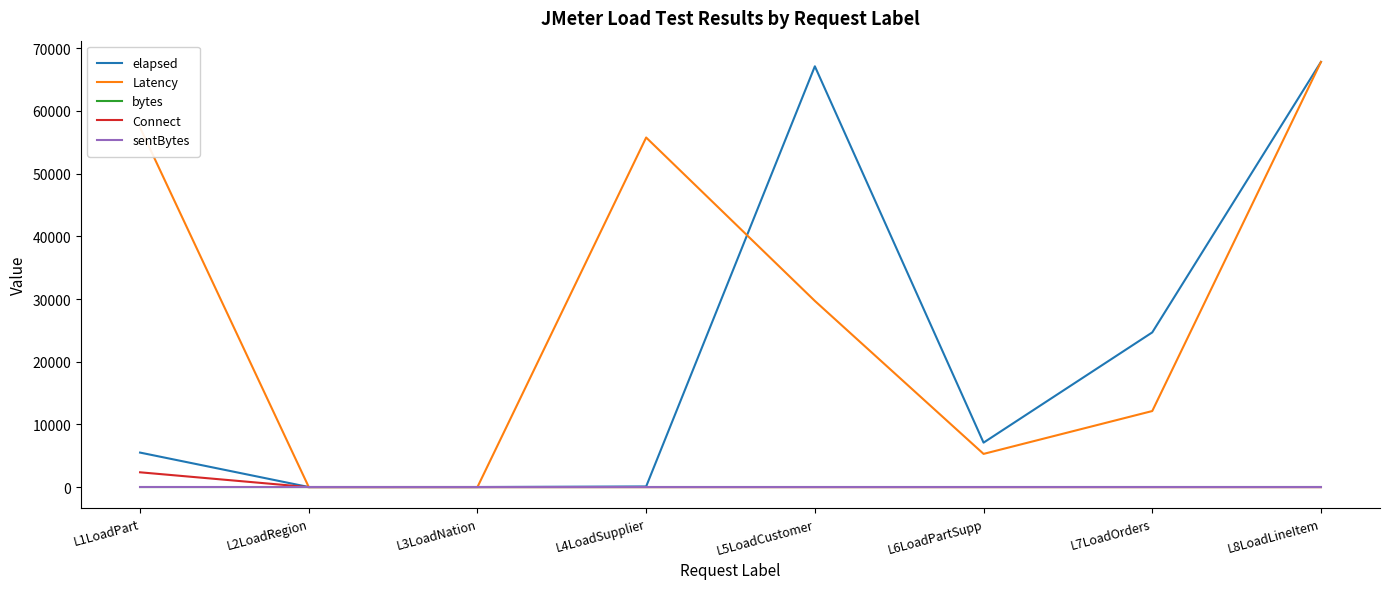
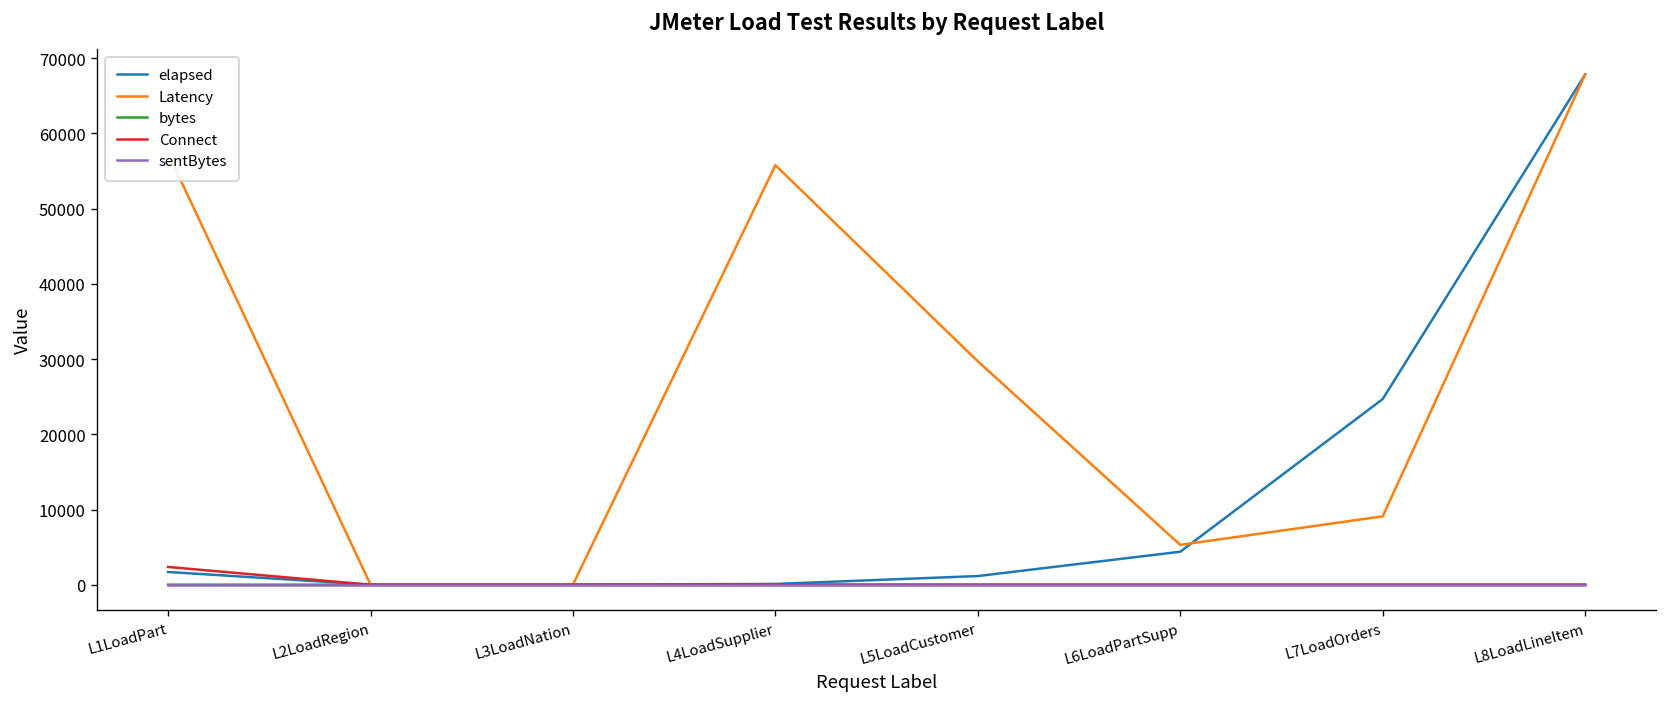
  {
    "elapsed": {
-     "L1LoadPart": 6000,
-     "L5LoadCustomer": 67000,
-     "L6LoadPartSupp": 7000,
+     "L1LoadPart": 2000,
+     "L5LoadCustomer": 1000,
+     "L6LoadPartSupp": 4000,
      "L7LoadOrders": 25000
    },
    "Latency": {
      "L4LoadSupplier": 56000,
      "L5LoadCustomer": 30000,
      "L6LoadPartSupp": 5000,
-     "L7LoadOrders": 12000
+     "L7LoadOrders": 9000
    },
    "sentBytes": {
      "L1LoadPart": 0
    },
    "Connect": {
      "L1LoadPart": 2000
    }
  }
